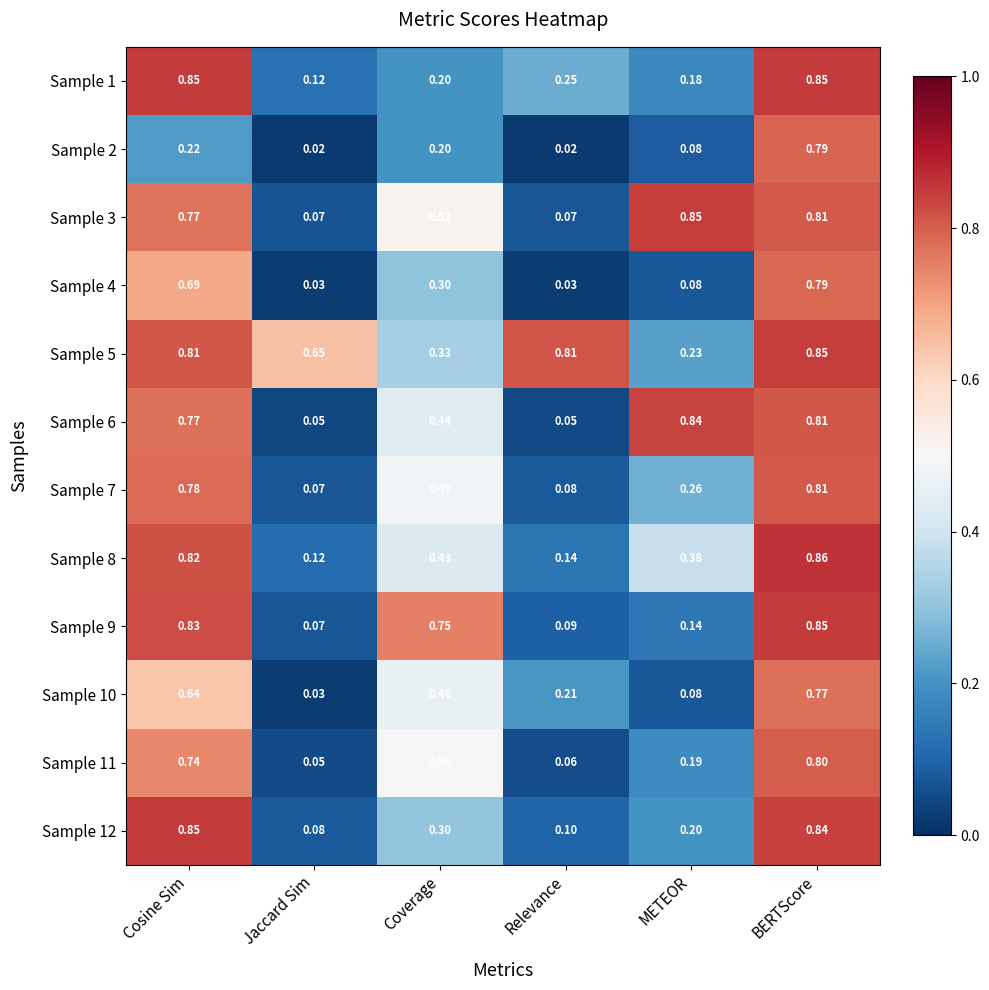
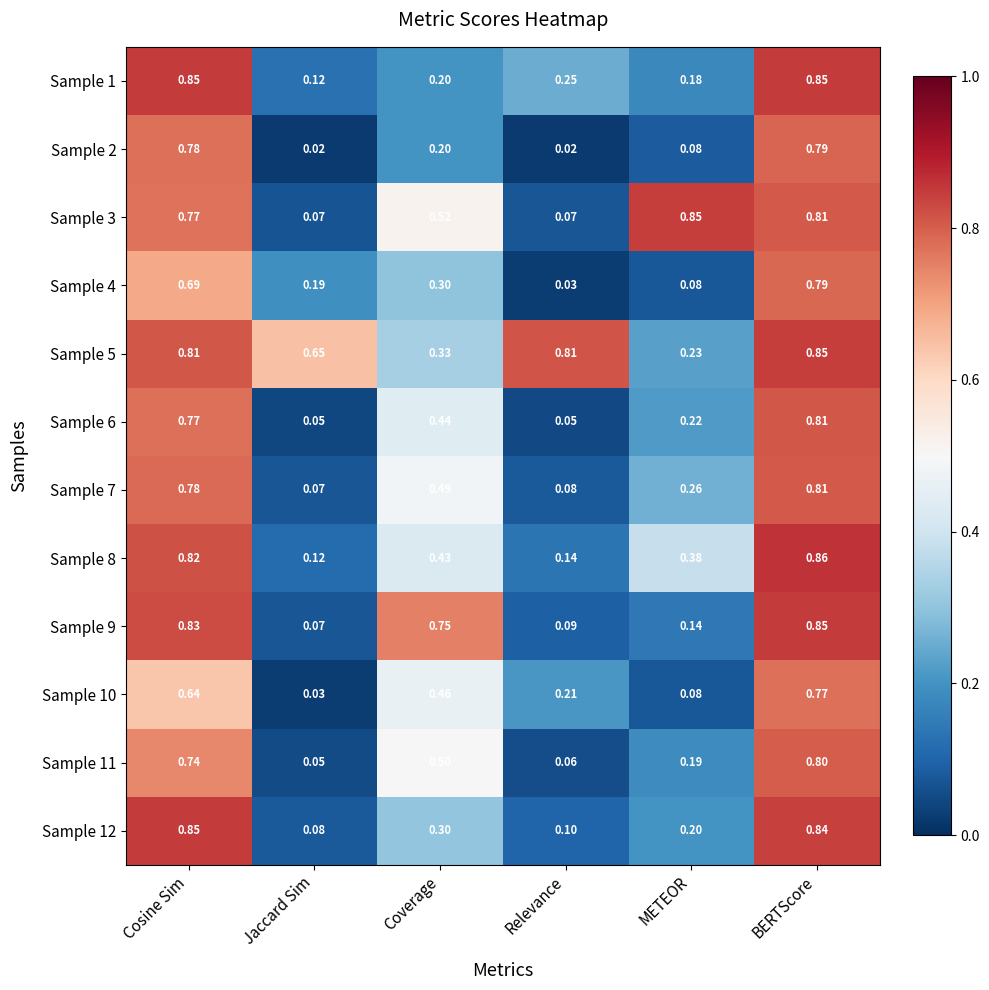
  {
    "Sample 1": {
      "Cosine Sim": 0.85,
      "Jaccard Sim": 0.12,
      "Coverage": 0.20,
      "Relevance": 0.25,
      "METEOR": 0.18,
      "BERTScore": 0.85
    },
    "Sample 2": {
-     "Cosine Sim": 0.22,
+     "Cosine Sim": 0.78,
      "Jaccard Sim": 0.02,
      "Coverage": 0.20,
      "Relevance": 0.02,
      "METEOR": 0.08,
      "BERTScore": 0.79
    },
    "Sample 3": {
      "Cosine Sim": 0.77,
      "Jaccard Sim": 0.07,
      "Relevance": 0.07,
      "METEOR": 0.85,
      "BERTScore": 0.81
    },
    "Sample 4": {
      "Cosine Sim": 0.69,
-     "Jaccard Sim": 0.03,
+     "Jaccard Sim": 0.19,
      "Coverage": 0.30,
      "Relevance": 0.03,
      "METEOR": 0.08,
      "BERTScore": 0.79
    },
    "Sample 5": {
      "Cosine Sim": 0.81,
      "Jaccard Sim": 0.65,
      "Coverage": 0.33,
      "Relevance": 0.81,
      "METEOR": 0.23,
      "BERTScore": 0.85
    },
    "Sample 6": {
      "Cosine Sim": 0.77,
      "Jaccard Sim": 0.05,
      "Relevance": 0.05,
-     "METEOR": 0.84,
+     "METEOR": 0.22,
      "BERTScore": 0.81
    },
    "Sample 7": {
      "Cosine Sim": 0.78,
      "Jaccard Sim": 0.07,
      "Relevance": 0.08,
      "METEOR": 0.26,
      "BERTScore": 0.81
    },
    "Sample 8": {
      "Cosine Sim": 0.82,
      "Jaccard Sim": 0.12,
      "Relevance": 0.14,
      "METEOR": 0.38,
      "BERTScore": 0.86
    },
    "Sample 9": {
      "Cosine Sim": 0.83,
      "Jaccard Sim": 0.07,
      "Coverage": 0.75,
      "Relevance": 0.09,
      "METEOR": 0.14,
      "BERTScore": 0.85
    },
    "Sample 10": {
      "Cosine Sim": 0.64,
      "Jaccard Sim": 0.03,
      "Relevance": 0.21,
      "METEOR": 0.08,
      "BERTScore": 0.77
    },
    "Sample 11": {
      "Cosine Sim": 0.74,
      "Jaccard Sim": 0.05,
      "Relevance": 0.06,
      "METEOR": 0.19,
      "BERTScore": 0.80
    },
    "Sample 12": {
      "Cosine Sim": 0.85,
      "Jaccard Sim": 0.08,
      "Coverage": 0.30,
      "Relevance": 0.10,
      "METEOR": 0.20,
      "BERTScore": 0.84
    }
  }
